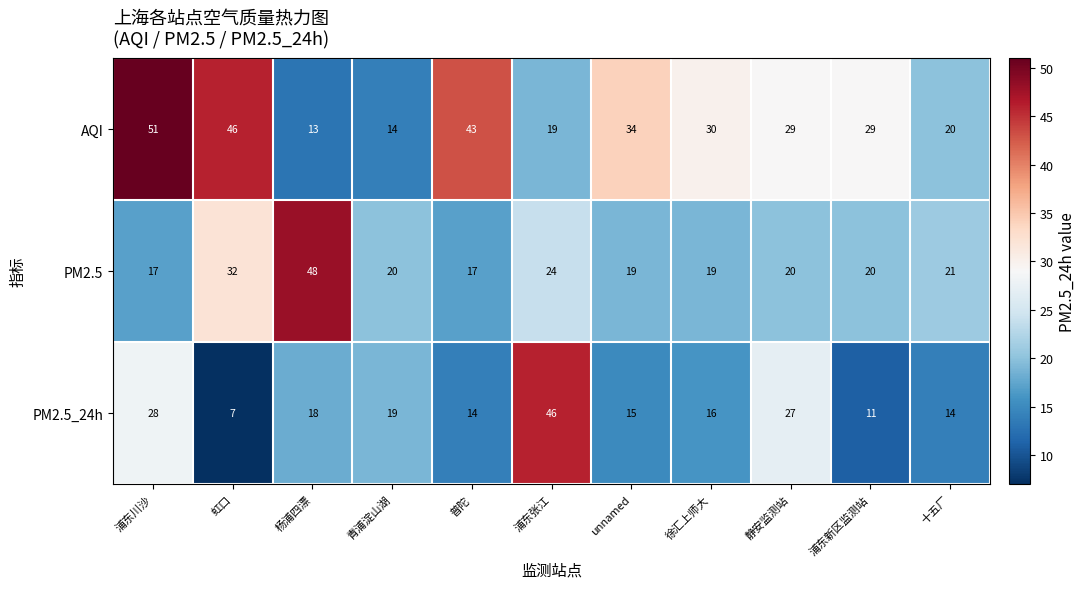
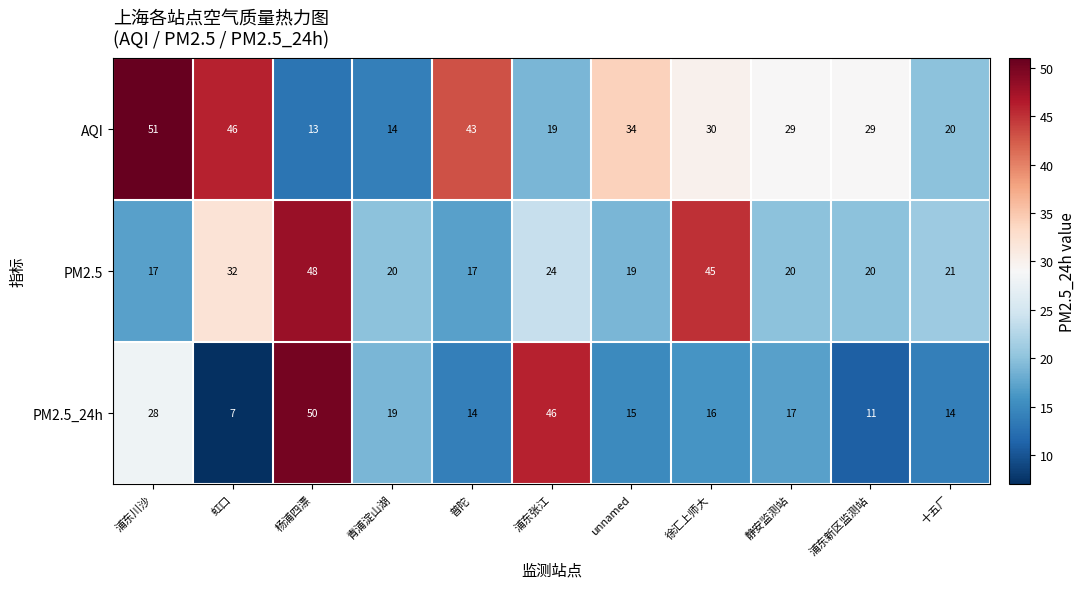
  {
    "AQI": {
      "浦东川沙": 51,
      "虹口": 46,
      "杨浦四漂": 13,
      "青浦淀山湖": 14,
      "普陀": 43,
      "浦东张江": 19,
      "unnamed": 34,
      "徐汇上师大": 30,
      "静安监测站": 29,
      "浦东新区监测站": 29,
      "十五厂": 20
    },
    "PM2.5": {
      "浦东川沙": 17,
      "虹口": 32,
      "杨浦四漂": 48,
      "青浦淀山湖": 20,
      "普陀": 17,
      "浦东张江": 24,
      "unnamed": 19,
-     "徐汇上师大": 19,
+     "徐汇上师大": 45,
      "静安监测站": 20,
      "浦东新区监测站": 20,
      "十五厂": 21
    },
    "PM2.5_24h": {
      "浦东川沙": 28,
      "虹口": 7,
-     "杨浦四漂": 18,
+     "杨浦四漂": 50,
      "青浦淀山湖": 19,
      "普陀": 14,
      "浦东张江": 46,
      "unnamed": 15,
      "徐汇上师大": 16,
-     "静安监测站": 27,
+     "静安监测站": 17,
      "浦东新区监测站": 11,
      "十五厂": 14
    }
  }
